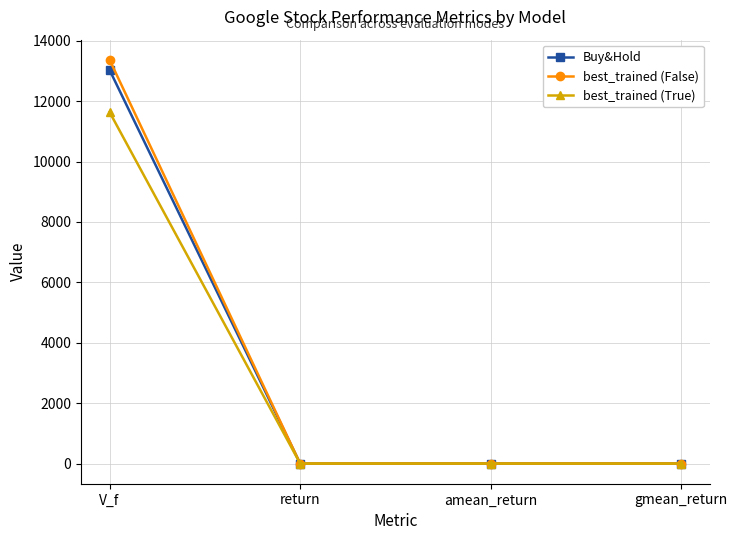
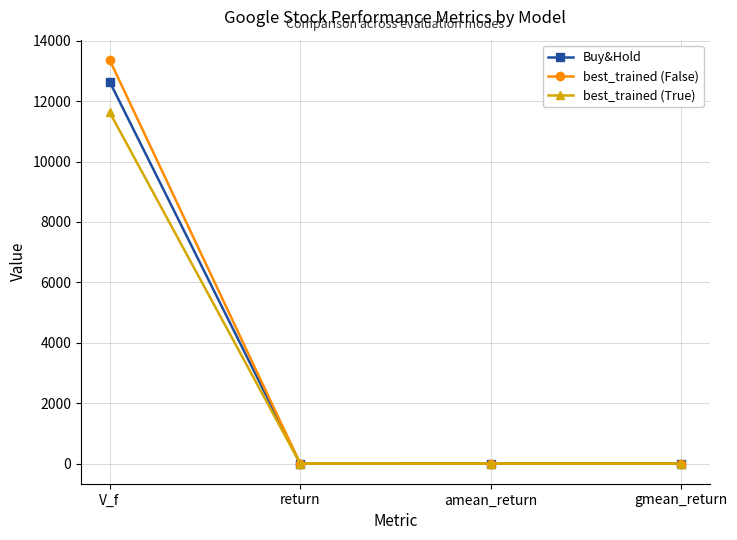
  {
    "Buy&Hold": {
-     "V_f": 13000
+     "V_f": 12600
    }
  }
